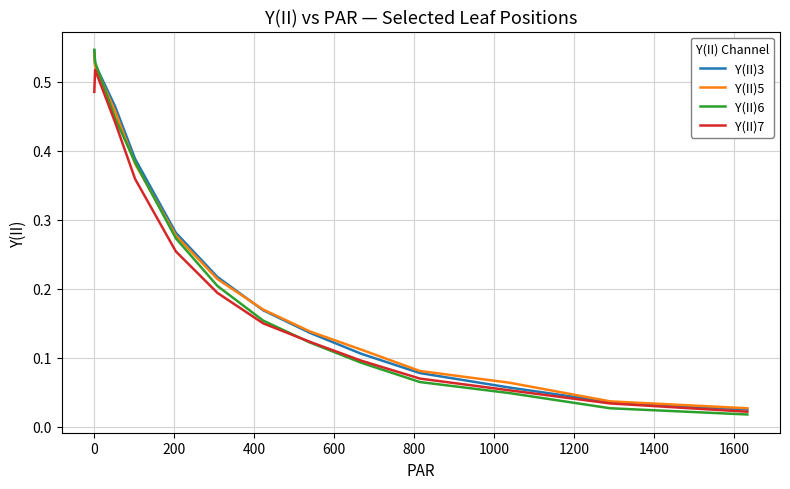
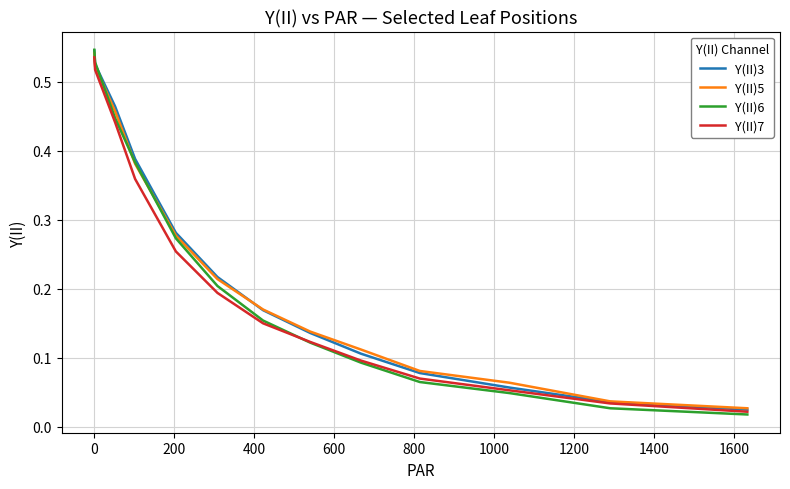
  {
    "Y(II)5": {
      "0": 0.54
    },
    "Y(II)7": {
-     "0": 0.49
+     "0": 0.54
    }
  }
